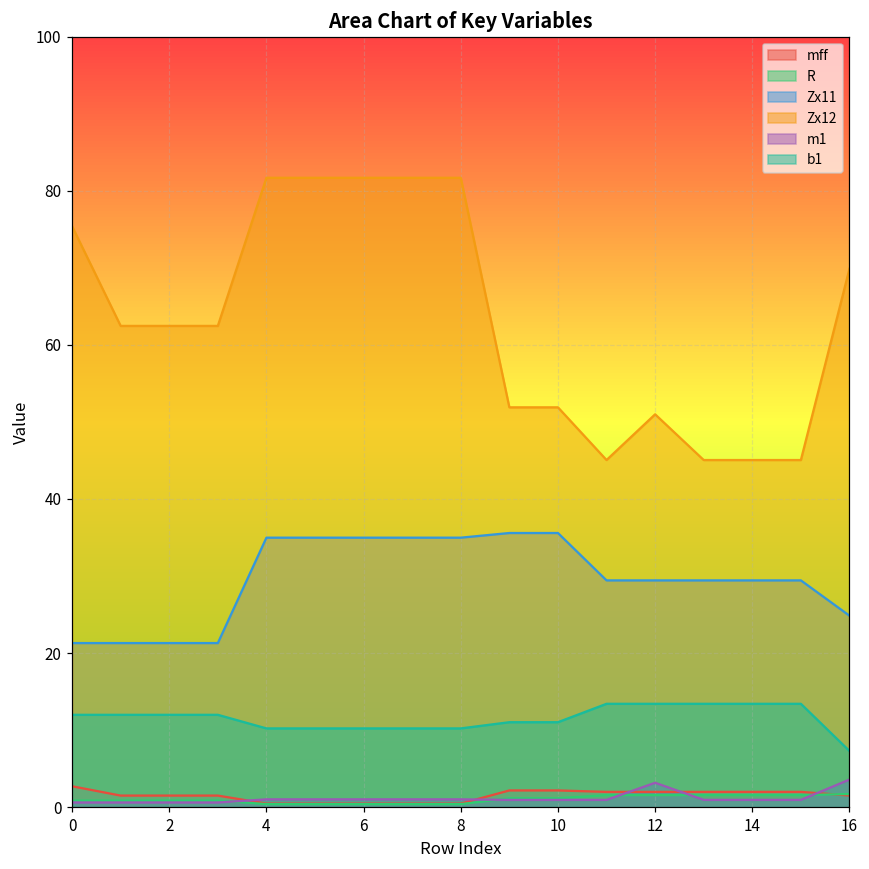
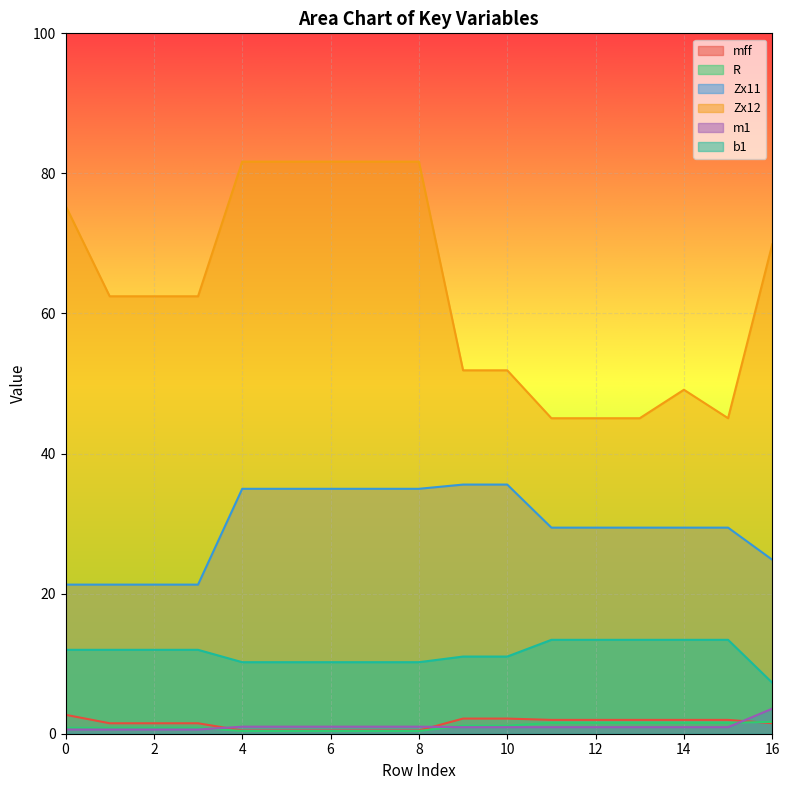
  {
    "mff": {
      "0": 3,
      "2": 1,
      "10": 2,
      "12": 2,
      "14": 2
    },
    "Zx12": {
      "0": 75,
      "2": 62,
      "4": 82,
      "6": 82,
      "8": 82,
      "10": 52,
-     "12": 51,
-     "14": 45,
+     "12": 45,
+     "14": 49,
      "16": 70
    },
    "m1": {
      "4": 1,
      "6": 1,
      "8": 1,
-     "12": 3,
+     "12": 1,
      "14": 1,
      "16": 4
    }
  }
